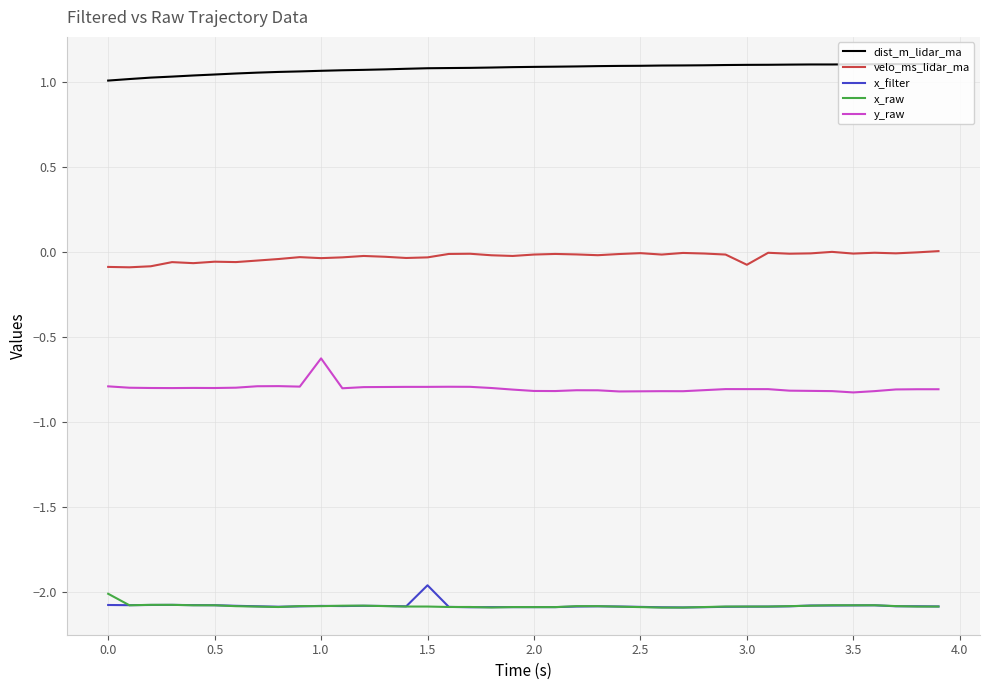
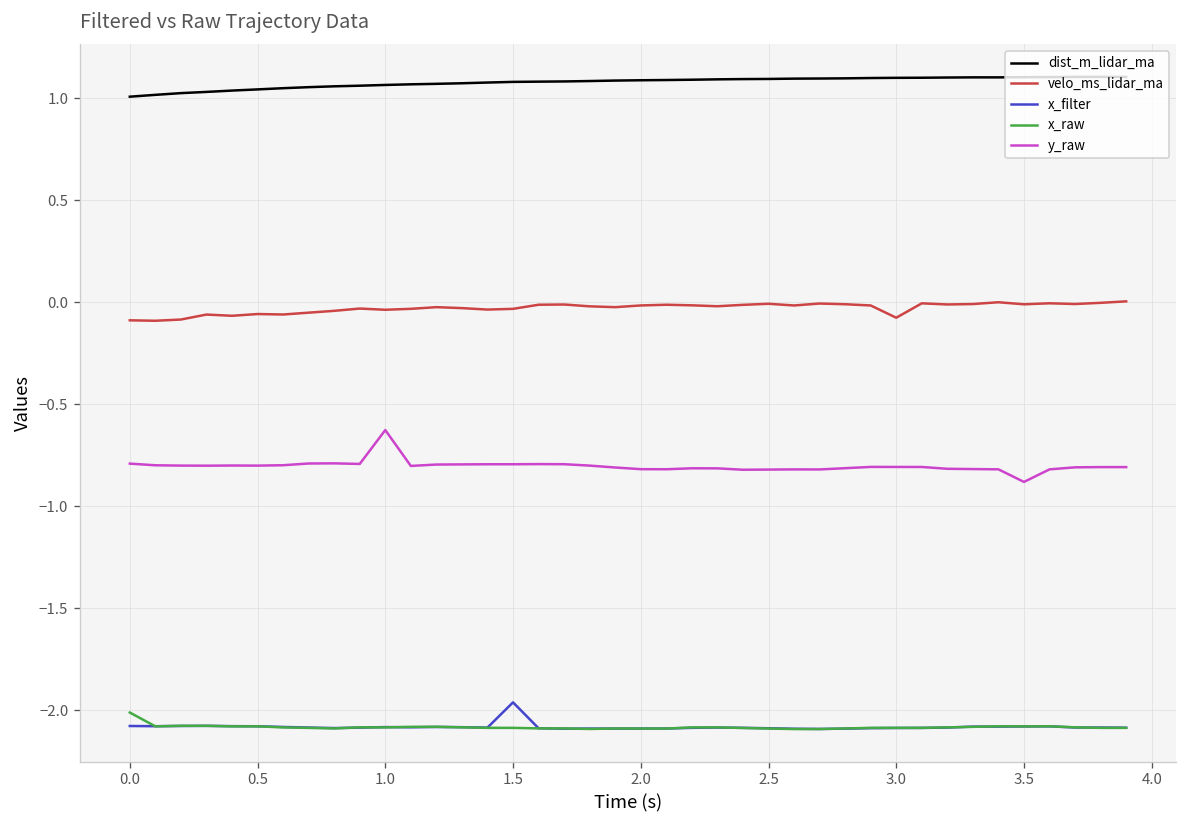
  {
    "dist_m_lidar_ma": {
      "0.0": 1.01,
      "0.5": 1.04,
      "1.0": 1.07,
      "1.5": 1.08,
      "2.0": 1.09,
      "2.5": 1.10,
      "3.0": 1.10
    },
    "velo_ms_lidar_ma": {
      "0.0": -0.09,
      "0.5": -0.06,
      "1.0": -0.04,
      "1.5": -0.03,
      "2.0": -0.02,
      "2.5": -0.01,
      "3.0": -0.08,
      "3.5": -0.01
    },
    "x_filter": {
      "0.0": -2.08,
      "1.5": -1.96
    },
    "x_raw": {
      "0.0": -2.01,
      "1.5": -2.09
    },
    "y_raw": {
      "0.0": -0.79,
      "0.5": -0.80,
      "1.0": -0.63,
      "1.5": -0.79,
      "2.0": -0.82,
      "2.5": -0.82,
      "3.0": -0.81,
-     "3.5": -0.83
+     "3.5": -0.88
    }
  }
